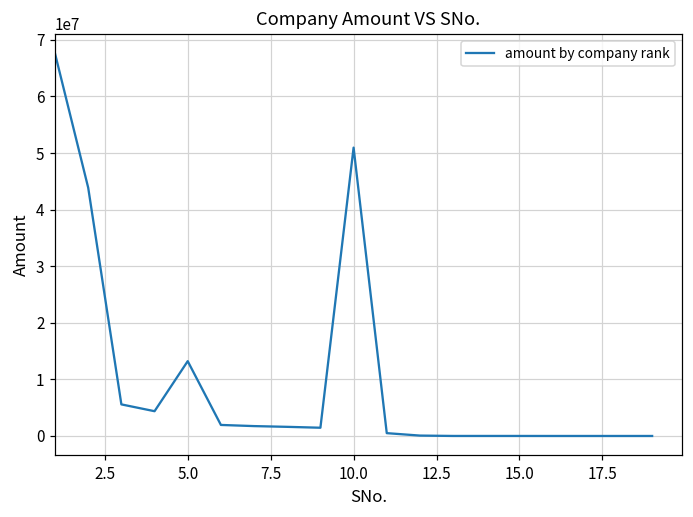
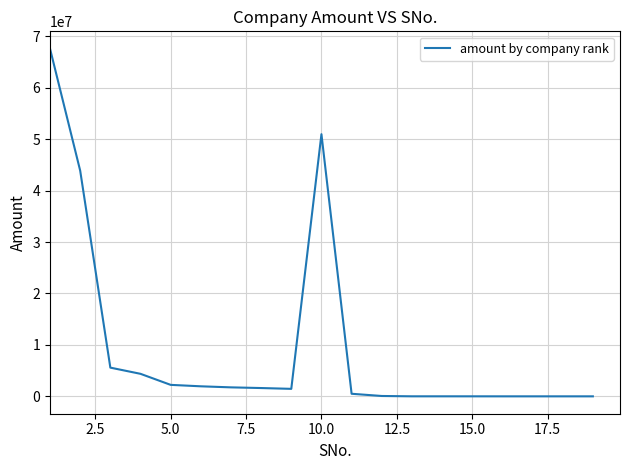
  {
-   "5.0": 13000000,
+   "5.0": 2000000,
    "10.0": 51000000,
    "15.0": 0
  }
